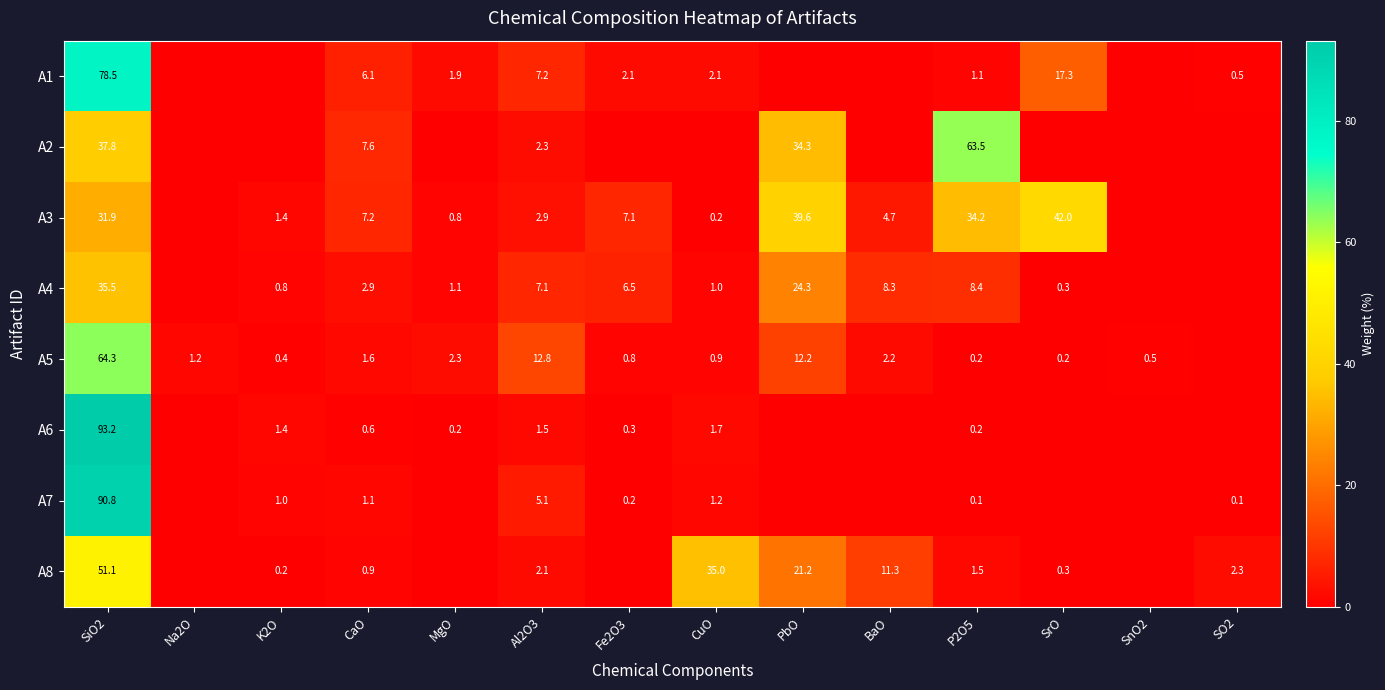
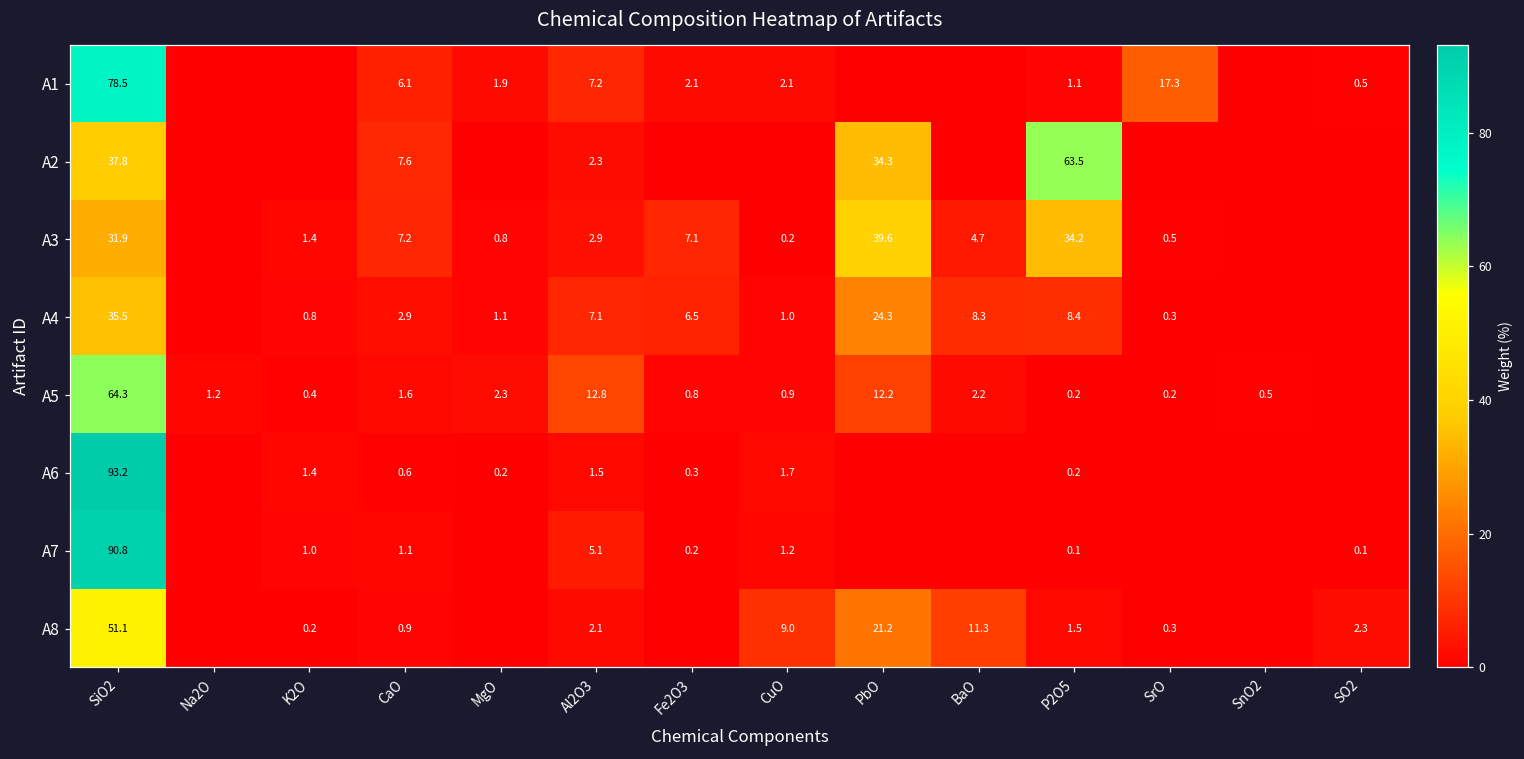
  {
    "A1": {
      "SiO2": 78.5,
      "CaO": 6.1,
      "MgO": 1.9,
      "Al2O3": 7.2,
      "Fe2O3": 2.1,
      "CuO": 2.1,
      "P2O5": 1.1,
      "SrO": 17.3,
      "SO2": 0.5
    },
    "A2": {
      "SiO2": 37.8,
      "CaO": 7.6,
      "Al2O3": 2.3,
      "PbO": 34.3,
      "P2O5": 63.5
    },
    "A3": {
      "SiO2": 31.9,
      "K2O": 1.4,
      "CaO": 7.2,
      "MgO": 0.8,
      "Al2O3": 2.9,
      "Fe2O3": 7.1,
      "CuO": 0.2,
      "PbO": 39.6,
      "BaO": 4.7,
      "P2O5": 34.2,
-     "SrO": 42.0
+     "SrO": 0.5
    },
    "A4": {
      "SiO2": 35.5,
      "K2O": 0.8,
      "CaO": 2.9,
      "MgO": 1.1,
      "Al2O3": 7.1,
      "Fe2O3": 6.5,
      "CuO": 1.0,
      "PbO": 24.3,
      "BaO": 8.3,
      "P2O5": 8.4,
      "SrO": 0.3
    },
    "A5": {
      "SiO2": 64.3,
      "Na2O": 1.2,
      "K2O": 0.4,
      "CaO": 1.6,
      "MgO": 2.3,
      "Al2O3": 12.8,
      "Fe2O3": 0.8,
      "CuO": 0.9,
      "PbO": 12.2,
      "BaO": 2.2,
      "P2O5": 0.2,
      "SrO": 0.2,
      "SnO2": 0.5
    },
    "A6": {
      "SiO2": 93.2,
      "K2O": 1.4,
      "CaO": 0.6,
      "MgO": 0.2,
      "Al2O3": 1.5,
      "Fe2O3": 0.3,
      "CuO": 1.7,
      "P2O5": 0.2
    },
    "A7": {
      "SiO2": 90.8,
      "K2O": 1.0,
      "CaO": 1.1,
      "Al2O3": 5.1,
      "Fe2O3": 0.2,
      "CuO": 1.2,
      "P2O5": 0.1,
      "SO2": 0.1
    },
    "A8": {
      "SiO2": 51.1,
      "K2O": 0.2,
      "CaO": 0.9,
      "Al2O3": 2.1,
-     "CuO": 35.0,
+     "CuO": 9.0,
      "PbO": 21.2,
      "BaO": 11.3,
      "P2O5": 1.5,
      "SrO": 0.3,
      "SO2": 2.3
    }
  }
